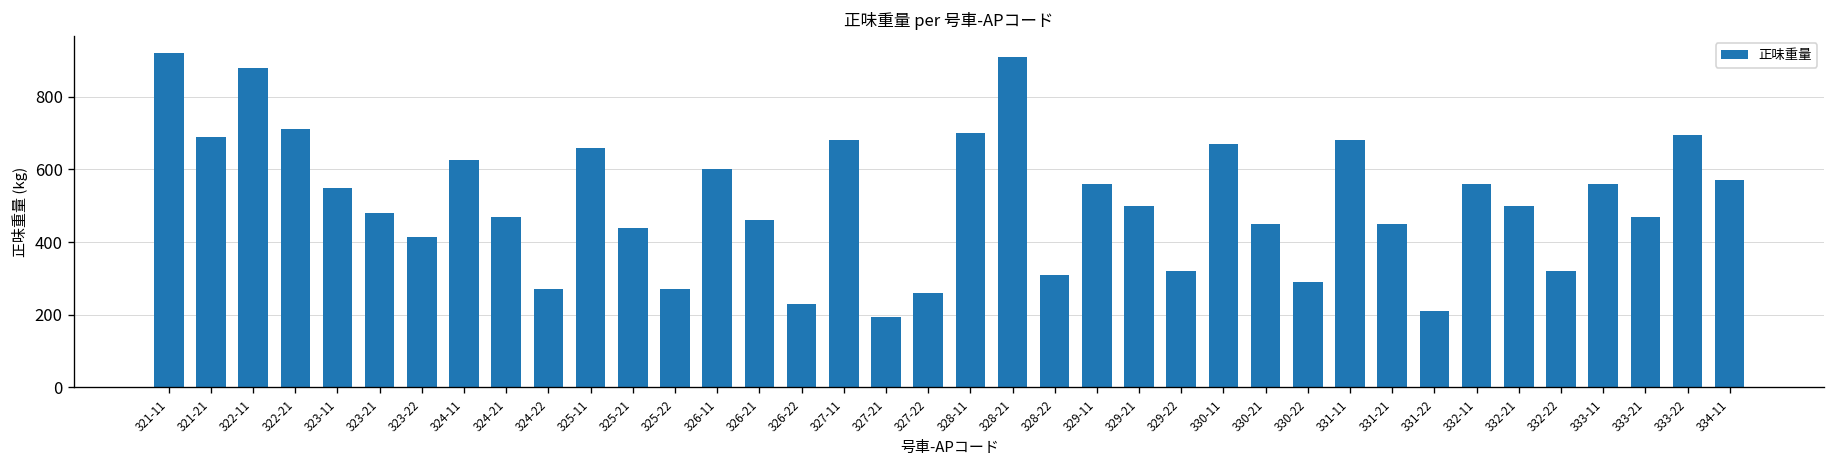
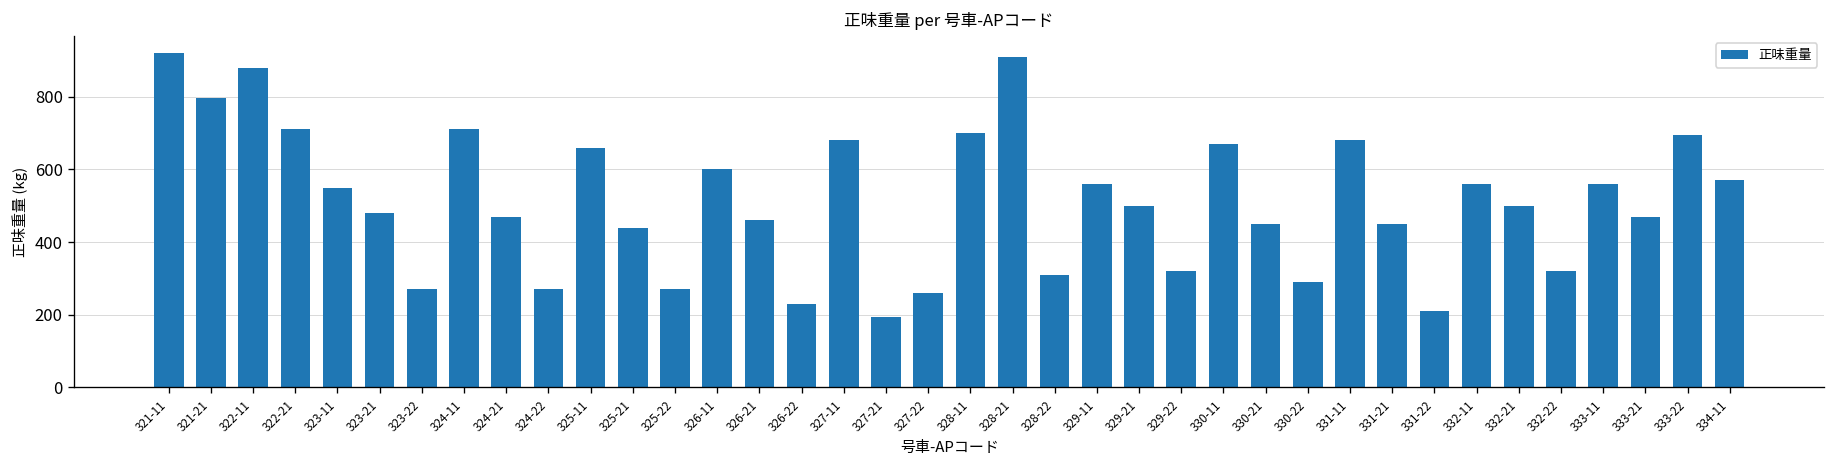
  {
    "321-11": 920,
-   "321-21": 690,
+   "321-21": 800,
    "322-11": 880,
    "322-21": 710,
    "323-11": 550,
    "323-21": 480,
-   "323-22": 410,
-   "324-11": 630,
+   "323-22": 270,
+   "324-11": 710,
    "324-21": 470,
    "324-22": 270,
    "325-11": 660,
    "325-21": 440,
    "325-22": 270,
    "326-11": 600,
    "326-21": 460,
    "326-22": 230,
    "327-11": 680,
    "327-21": 190,
    "327-22": 260,
    "328-11": 700,
    "328-21": 910,
    "328-22": 310,
    "329-11": 560,
    "329-21": 500,
    "329-22": 320,
    "330-11": 670,
    "330-21": 450,
    "330-22": 290,
    "331-11": 680,
    "331-21": 450,
    "331-22": 210,
    "332-11": 560,
    "332-21": 500,
    "332-22": 320,
    "333-11": 560,
    "333-21": 470,
    "333-22": 700,
    "334-11": 570
  }
